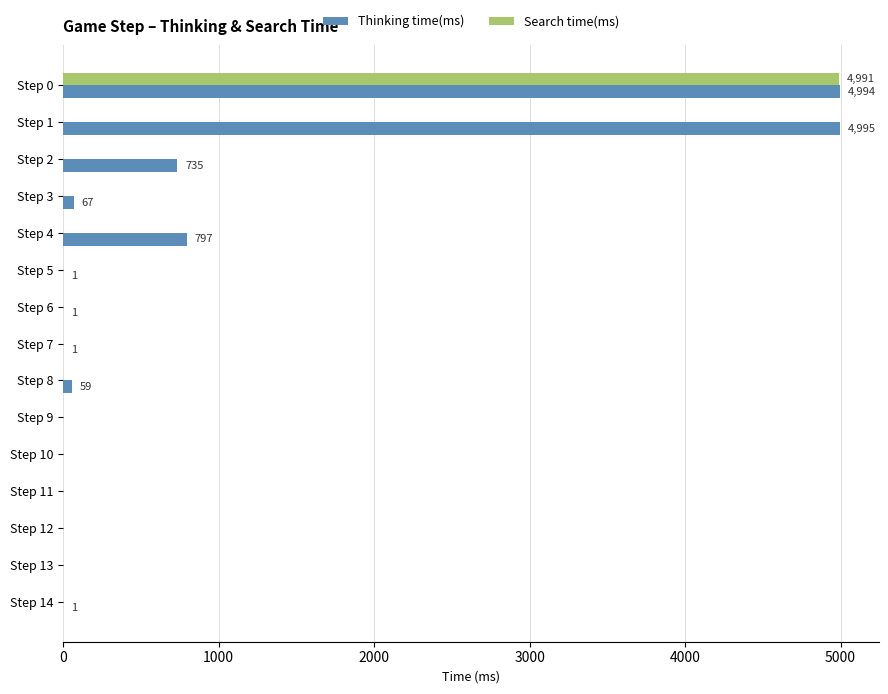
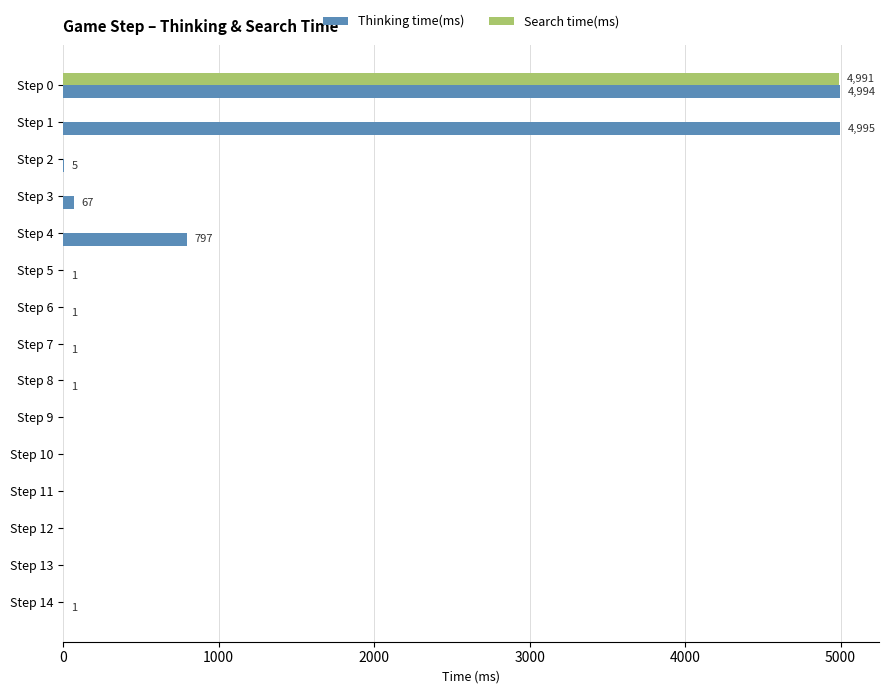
  {
    "Thinking time(ms)": {
      "Step 0": "4,994",
      "Step 1": "4,995",
-     "Step 2": "735",
+     "Step 2": "5",
      "Step 3": "67",
      "Step 4": "797",
      "Step 5": "1",
      "Step 6": "1",
      "Step 7": "1",
-     "Step 8": "59",
+     "Step 8": "1",
      "Step 14": "1"
    },
    "Search time(ms)": {
      "Step 0": "4,991"
    }
  }
